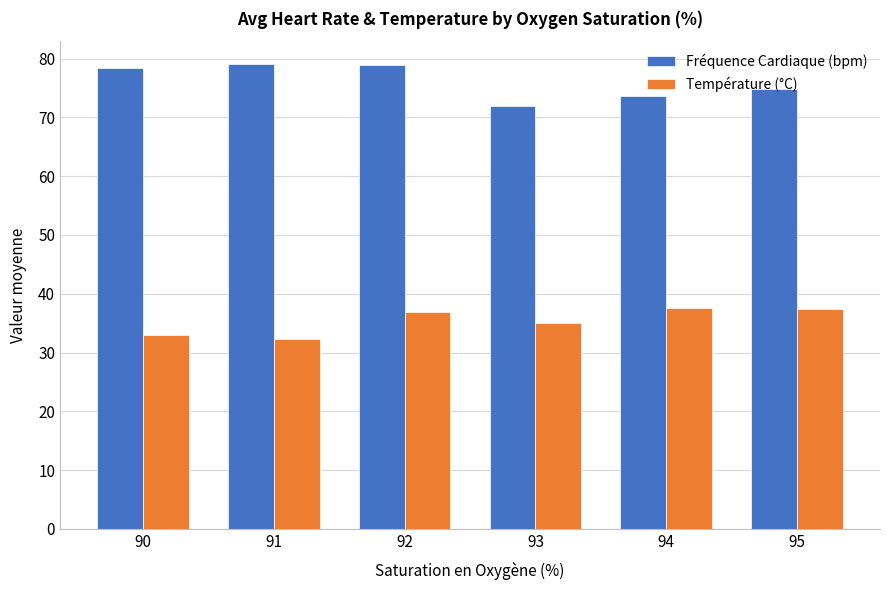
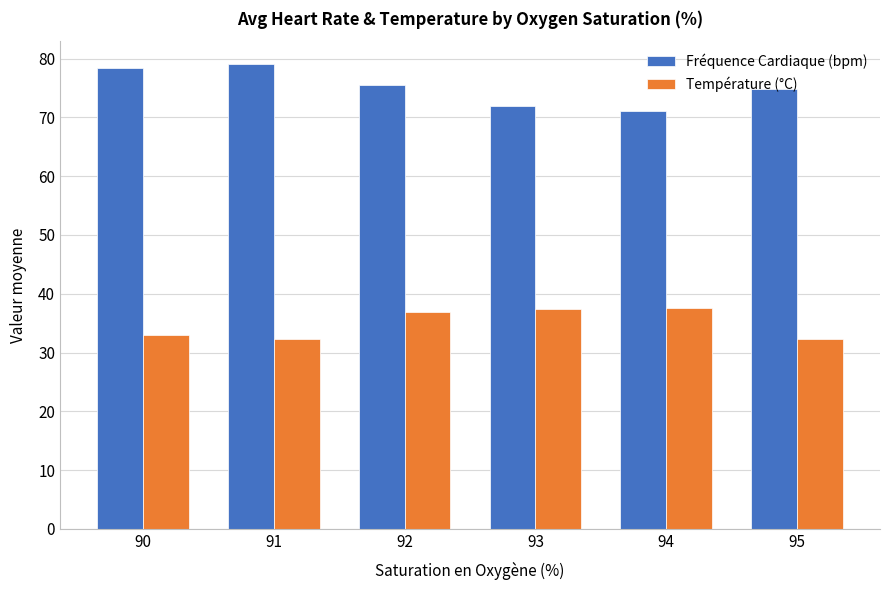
  {
    "Fréquence Cardiaque (bpm)": {
      "90": 78,
      "91": 79,
-     "92": 79,
+     "92": 76,
      "93": 72,
-     "94": 74,
+     "94": 71,
      "95": 75
    },
    "Température (°C)": {
      "90": 33,
      "91": 32,
      "92": 37,
-     "93": 35,
+     "93": 37,
      "94": 38,
-     "95": 37
+     "95": 32
    }
  }
